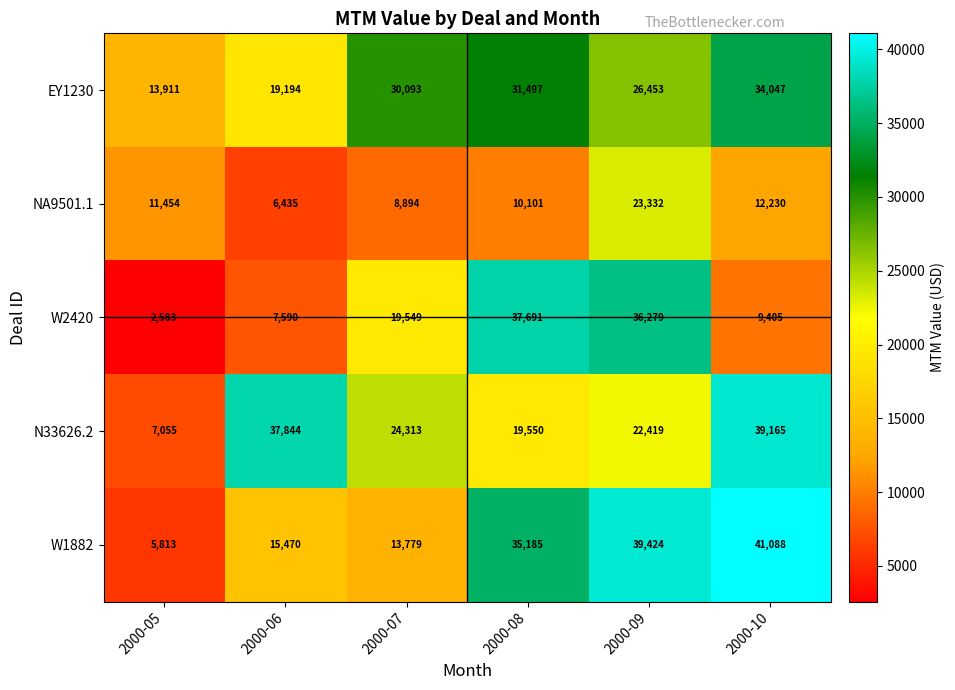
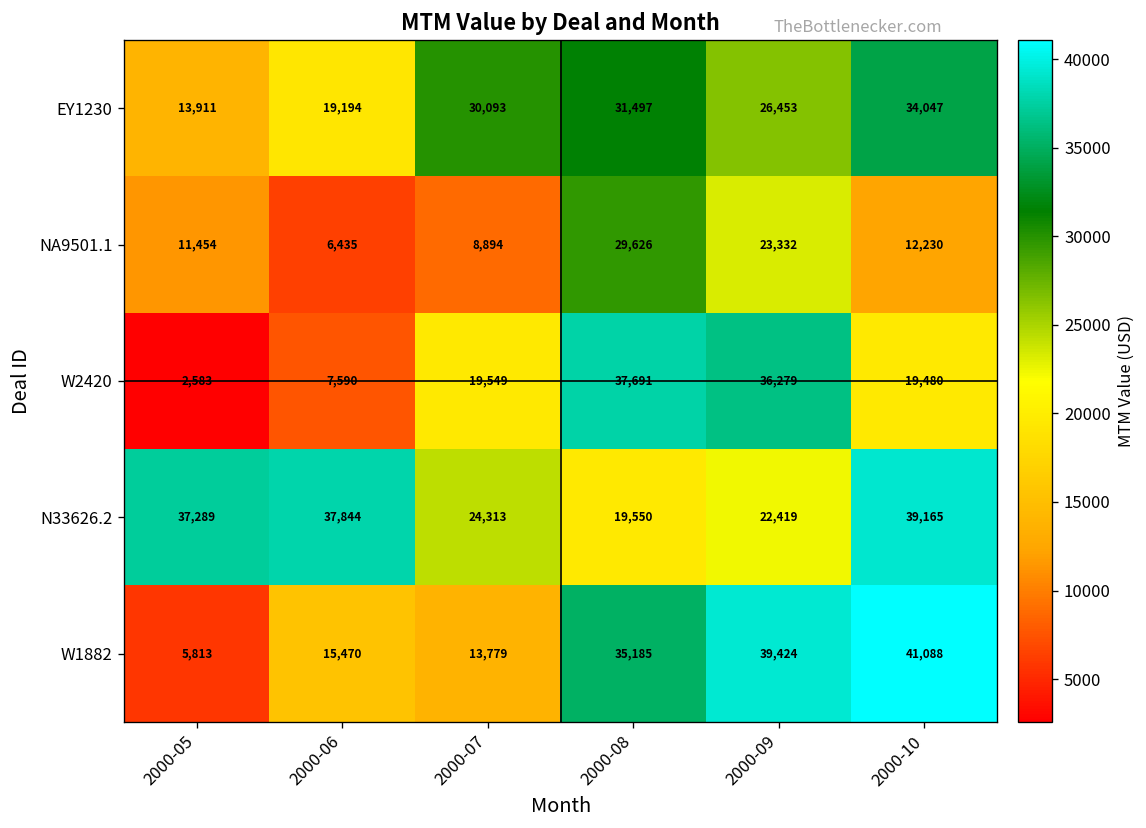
  {
    "EY1230": {
      "2000-05": "13,911",
      "2000-06": "19,194",
      "2000-07": "30,093",
      "2000-08": "31,497",
      "2000-09": "26,453",
      "2000-10": "34,047"
    },
    "NA9501.1": {
      "2000-05": "11,454",
      "2000-06": "6,435",
      "2000-07": "8,894",
-     "2000-08": "10,101",
+     "2000-08": "29,626",
      "2000-09": "23,332",
      "2000-10": "12,230"
    },
    "W2420": {
      "2000-05": "2,583",
      "2000-06": "7,590",
      "2000-07": "19,549",
      "2000-08": "37,691",
      "2000-09": "36,279",
-     "2000-10": "9,405"
+     "2000-10": "19,480"
    },
    "N33626.2": {
-     "2000-05": "7,055",
+     "2000-05": "37,289",
      "2000-06": "37,844",
      "2000-07": "24,313",
      "2000-08": "19,550",
      "2000-09": "22,419",
      "2000-10": "39,165"
    },
    "W1882": {
      "2000-05": "5,813",
      "2000-06": "15,470",
      "2000-07": "13,779",
      "2000-08": "35,185",
      "2000-09": "39,424",
      "2000-10": "41,088"
    }
  }
